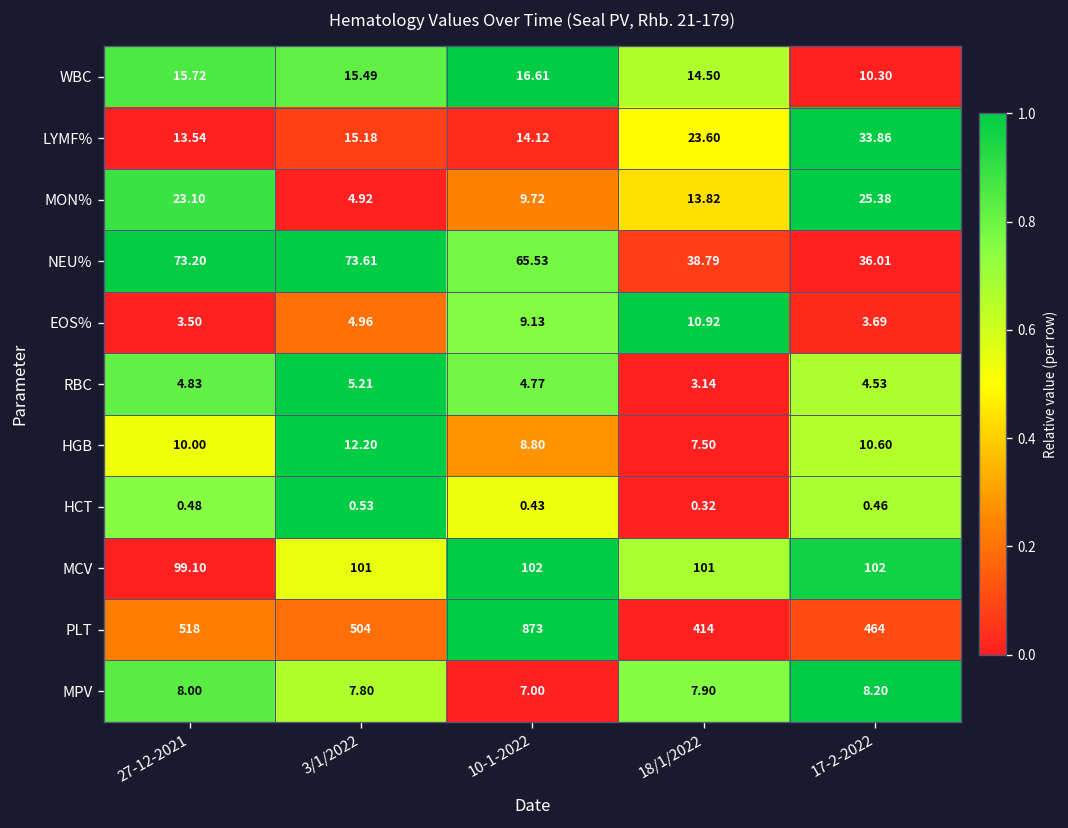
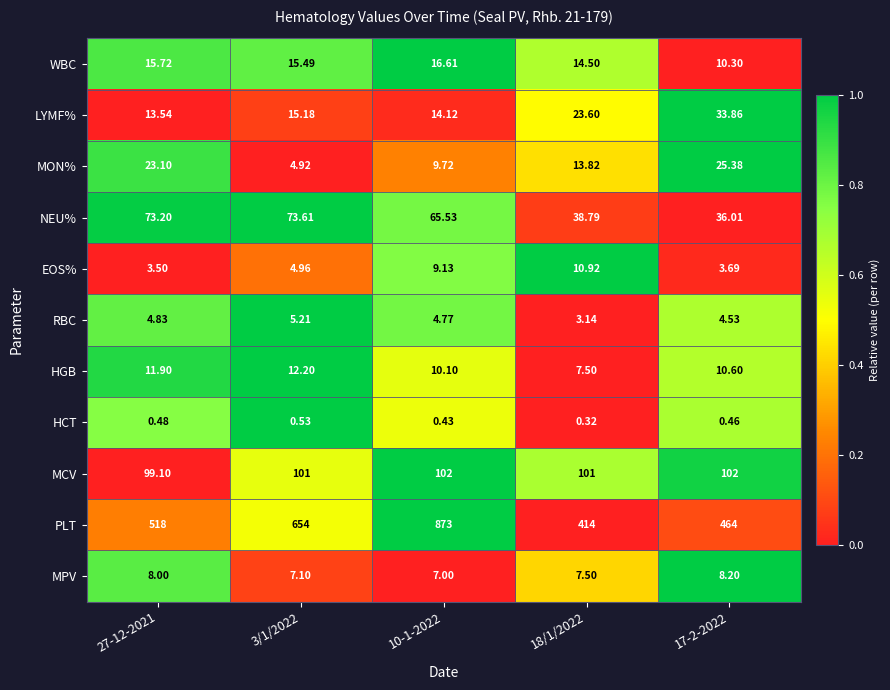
  {
    "WBC": {
      "27-12-2021": 15.72,
      "3/1/2022": 15.49,
      "10-1-2022": 16.61,
      "18/1/2022": 14.50,
      "17-2-2022": 10.30
    },
    "LYMF%": {
      "27-12-2021": 13.54,
      "3/1/2022": 15.18,
      "10-1-2022": 14.12,
      "18/1/2022": 23.60,
      "17-2-2022": 33.86
    },
    "MON%": {
      "27-12-2021": 23.10,
      "3/1/2022": 4.92,
      "10-1-2022": 9.72,
      "18/1/2022": 13.82,
      "17-2-2022": 25.38
    },
    "NEU%": {
      "27-12-2021": 73.20,
      "3/1/2022": 73.61,
      "10-1-2022": 65.53,
      "18/1/2022": 38.79,
      "17-2-2022": 36.01
    },
    "EOS%": {
      "27-12-2021": 3.50,
      "3/1/2022": 4.96,
      "10-1-2022": 9.13,
      "18/1/2022": 10.92,
      "17-2-2022": 3.69
    },
    "RBC": {
      "27-12-2021": 4.83,
      "3/1/2022": 5.21,
      "10-1-2022": 4.77,
      "18/1/2022": 3.14,
      "17-2-2022": 4.53
    },
    "HGB": {
-     "27-12-2021": 10.00,
+     "27-12-2021": 11.90,
      "3/1/2022": 12.20,
-     "10-1-2022": 8.80,
+     "10-1-2022": 10.10,
      "18/1/2022": 7.50,
      "17-2-2022": 10.60
    },
    "HCT": {
      "27-12-2021": 0.48,
      "3/1/2022": 0.53,
      "10-1-2022": 0.43,
      "18/1/2022": 0.32,
      "17-2-2022": 0.46
    },
    "MCV": {
      "27-12-2021": 99.10,
      "3/1/2022": 101,
      "10-1-2022": 102,
      "18/1/2022": 101,
      "17-2-2022": 102
    },
    "PLT": {
      "27-12-2021": 518,
-     "3/1/2022": 504,
+     "3/1/2022": 654,
      "10-1-2022": 873,
      "18/1/2022": 414,
      "17-2-2022": 464
    },
    "MPV": {
      "27-12-2021": 8.00,
-     "3/1/2022": 7.80,
+     "3/1/2022": 7.10,
      "10-1-2022": 7.00,
-     "18/1/2022": 7.90,
+     "18/1/2022": 7.50,
      "17-2-2022": 8.20
    }
  }
